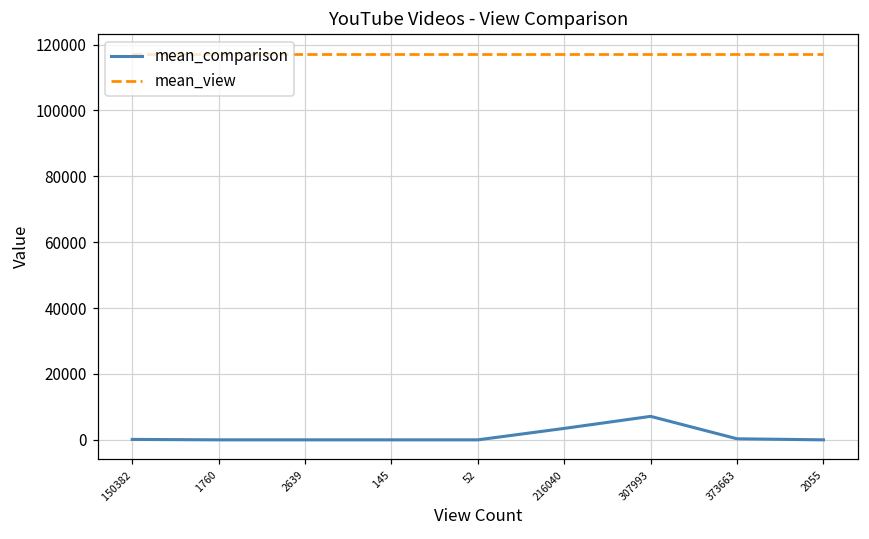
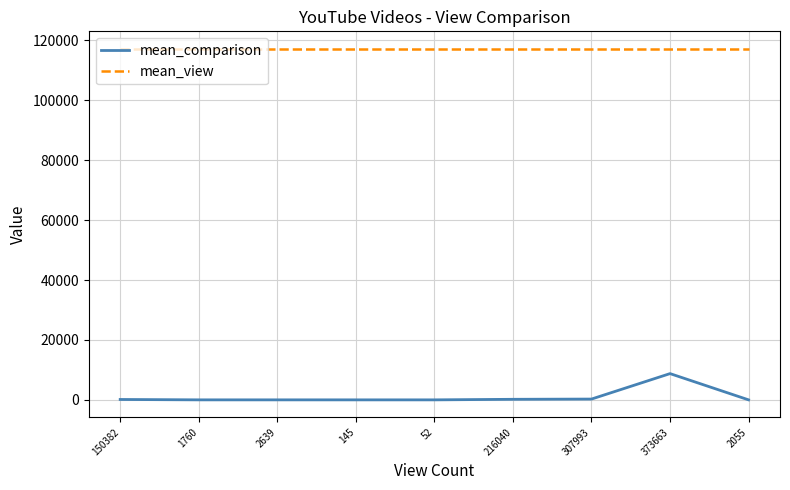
  {
    "mean_comparison": {
      "150382": 0,
      "1760": 0,
      "2639": 0,
      "145": 0,
      "52": 0,
-     "216040": 3000,
-     "307993": 7000,
-     "373663": 0,
+     "216040": 0,
+     "307993": 0,
+     "373663": 9000,
      "2055": 0
    },
    "mean_view": {
      "2639": 117000,
      "145": 117000,
      "52": 117000,
      "216040": 117000,
      "307993": 117000,
      "373663": 117000,
      "2055": 117000
    }
  }
